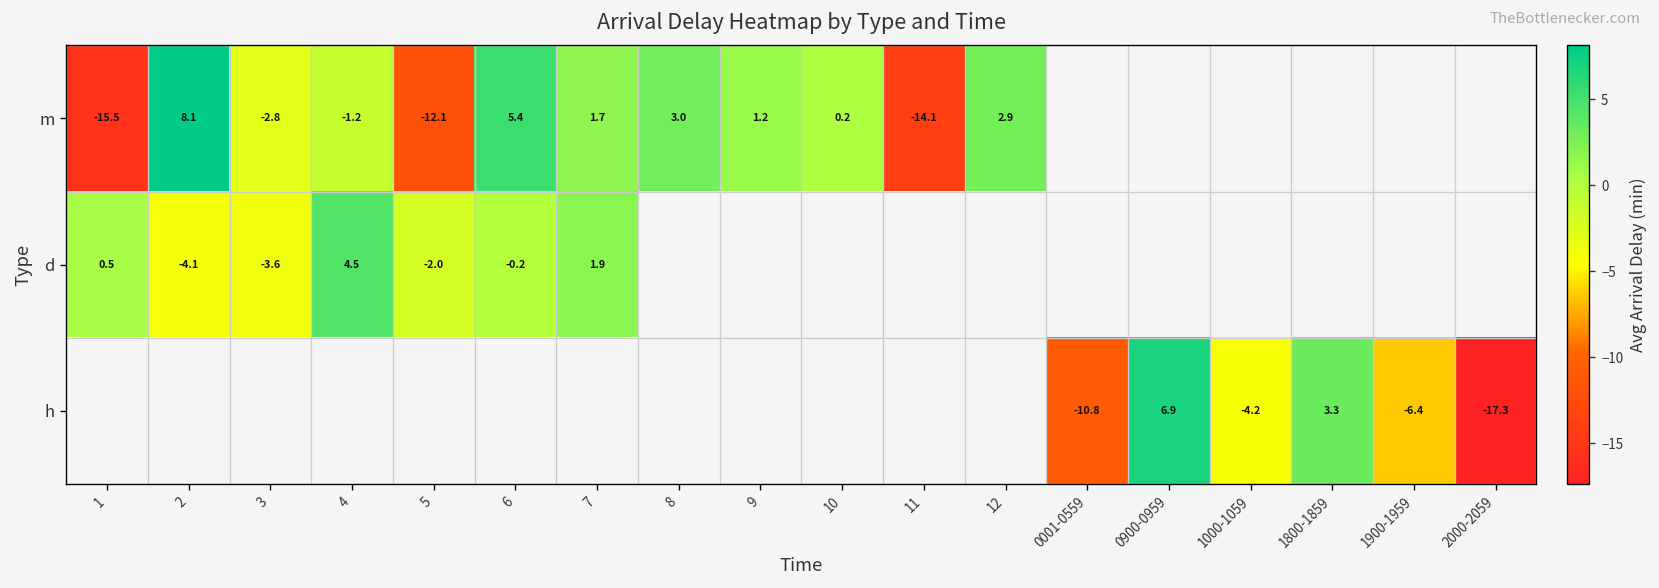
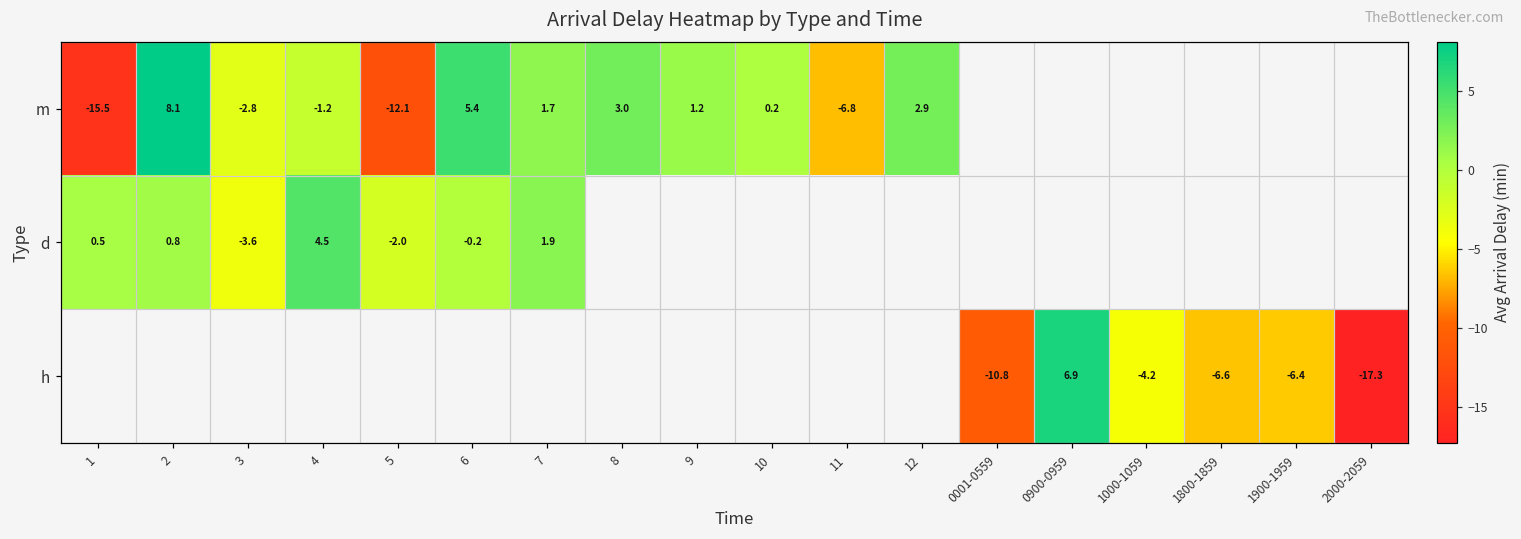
  {
    "m": {
      "1": -15.5,
      "2": 8.1,
      "3": -2.8,
      "4": -1.2,
      "5": -12.1,
      "6": 5.4,
      "7": 1.7,
      "8": 3.0,
      "9": 1.2,
      "10": 0.2,
-     "11": -14.1,
+     "11": -6.8,
      "12": 2.9
    },
    "d": {
      "1": 0.5,
-     "2": -4.1,
+     "2": 0.8,
      "3": -3.6,
      "4": 4.5,
      "5": -2.0,
      "6": -0.2,
      "7": 1.9
    },
    "h": {
      "0001-0559": -10.8,
      "0900-0959": 6.9,
      "1000-1059": -4.2,
-     "1800-1859": 3.3,
+     "1800-1859": -6.6,
      "1900-1959": -6.4,
      "2000-2059": -17.3
    }
  }
